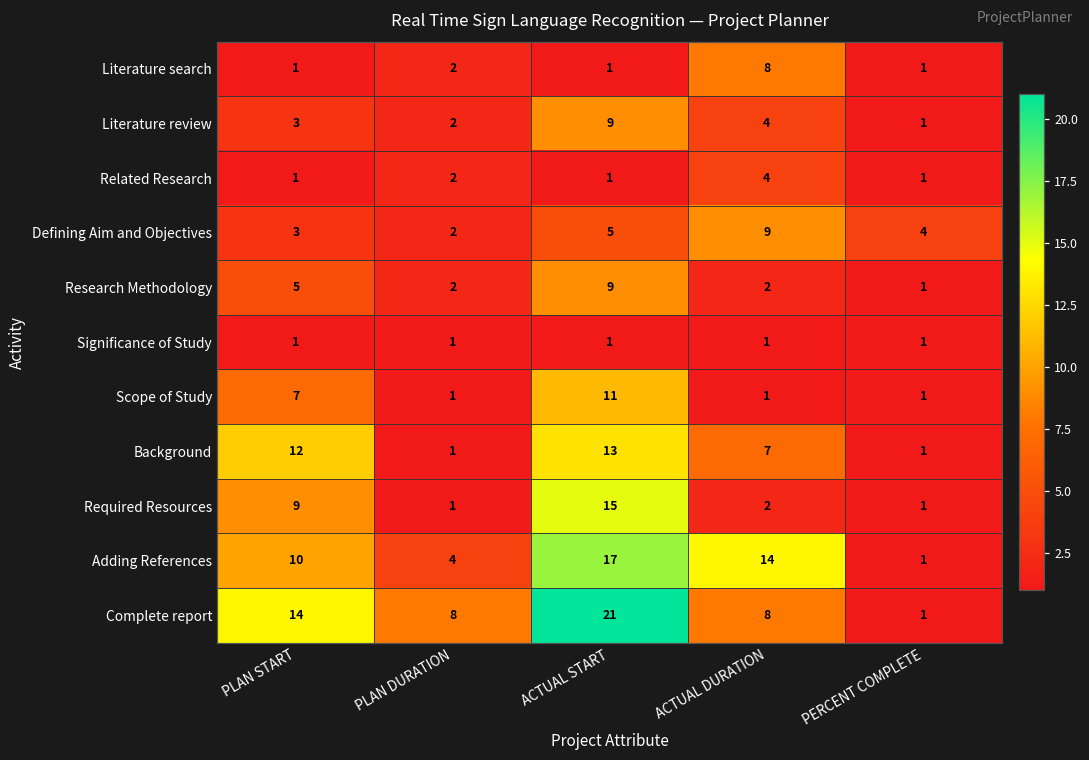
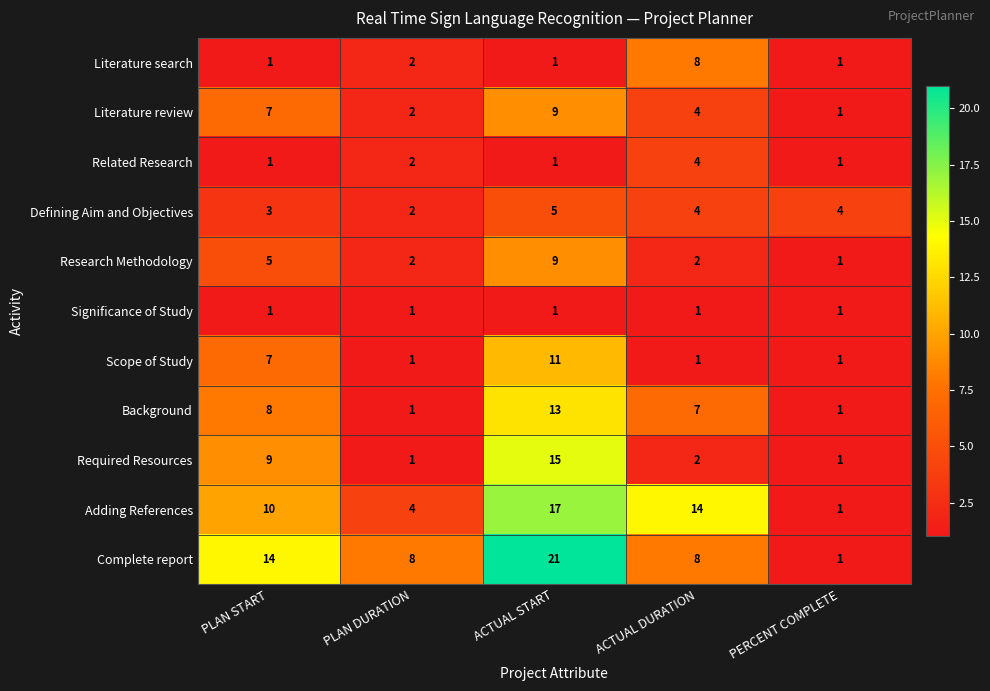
  {
    "Literature search": {
      "PLAN START": 1,
      "PLAN DURATION": 2,
      "ACTUAL START": 1,
      "ACTUAL DURATION": 8,
      "PERCENT COMPLETE": 1
    },
    "Literature review": {
-     "PLAN START": 3,
+     "PLAN START": 7,
      "PLAN DURATION": 2,
      "ACTUAL START": 9,
      "ACTUAL DURATION": 4,
      "PERCENT COMPLETE": 1
    },
    "Related Research": {
      "PLAN START": 1,
      "PLAN DURATION": 2,
      "ACTUAL START": 1,
      "ACTUAL DURATION": 4,
      "PERCENT COMPLETE": 1
    },
    "Defining Aim and Objectives": {
      "PLAN START": 3,
      "PLAN DURATION": 2,
      "ACTUAL START": 5,
-     "ACTUAL DURATION": 9,
+     "ACTUAL DURATION": 4,
      "PERCENT COMPLETE": 4
    },
    "Research Methodology": {
      "PLAN START": 5,
      "PLAN DURATION": 2,
      "ACTUAL START": 9,
      "ACTUAL DURATION": 2,
      "PERCENT COMPLETE": 1
    },
    "Significance of Study": {
      "PLAN START": 1,
      "PLAN DURATION": 1,
      "ACTUAL START": 1,
      "ACTUAL DURATION": 1,
      "PERCENT COMPLETE": 1
    },
    "Scope of Study": {
      "PLAN START": 7,
      "PLAN DURATION": 1,
      "ACTUAL START": 11,
      "ACTUAL DURATION": 1,
      "PERCENT COMPLETE": 1
    },
    "Background": {
-     "PLAN START": 12,
+     "PLAN START": 8,
      "PLAN DURATION": 1,
      "ACTUAL START": 13,
      "ACTUAL DURATION": 7,
      "PERCENT COMPLETE": 1
    },
    "Required Resources": {
      "PLAN START": 9,
      "PLAN DURATION": 1,
      "ACTUAL START": 15,
      "ACTUAL DURATION": 2,
      "PERCENT COMPLETE": 1
    },
    "Adding References": {
      "PLAN START": 10,
      "PLAN DURATION": 4,
      "ACTUAL START": 17,
      "ACTUAL DURATION": 14,
      "PERCENT COMPLETE": 1
    },
    "Complete report": {
      "PLAN START": 14,
      "PLAN DURATION": 8,
      "ACTUAL START": 21,
      "ACTUAL DURATION": 8,
      "PERCENT COMPLETE": 1
    }
  }
